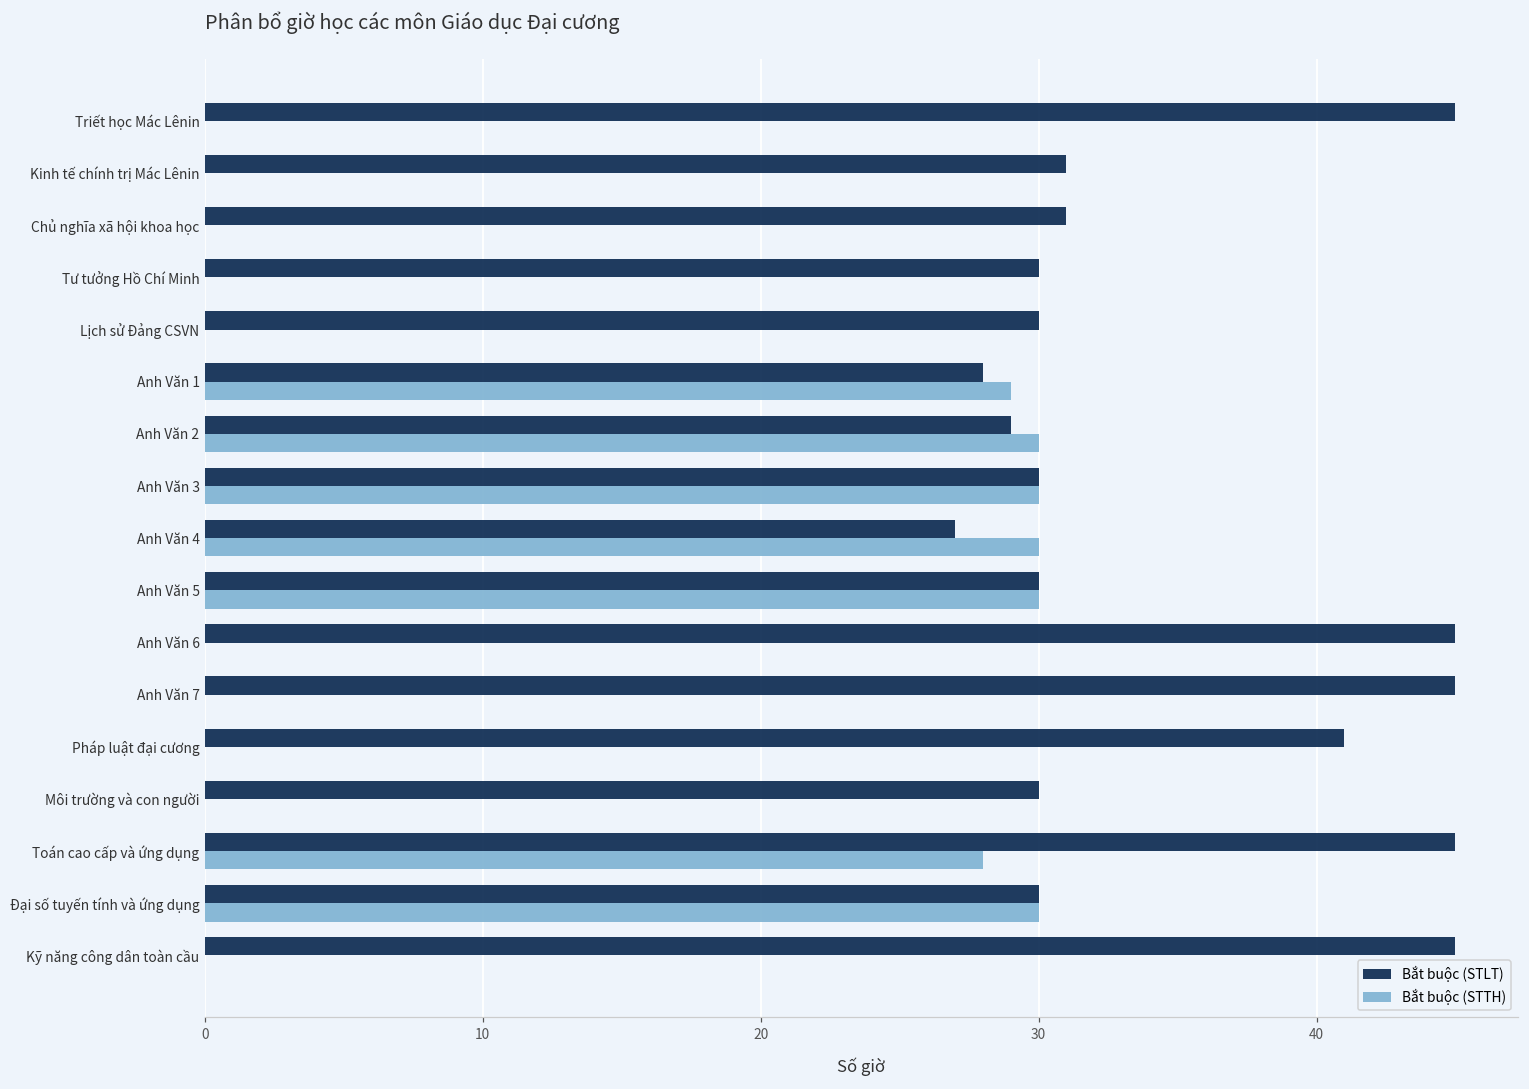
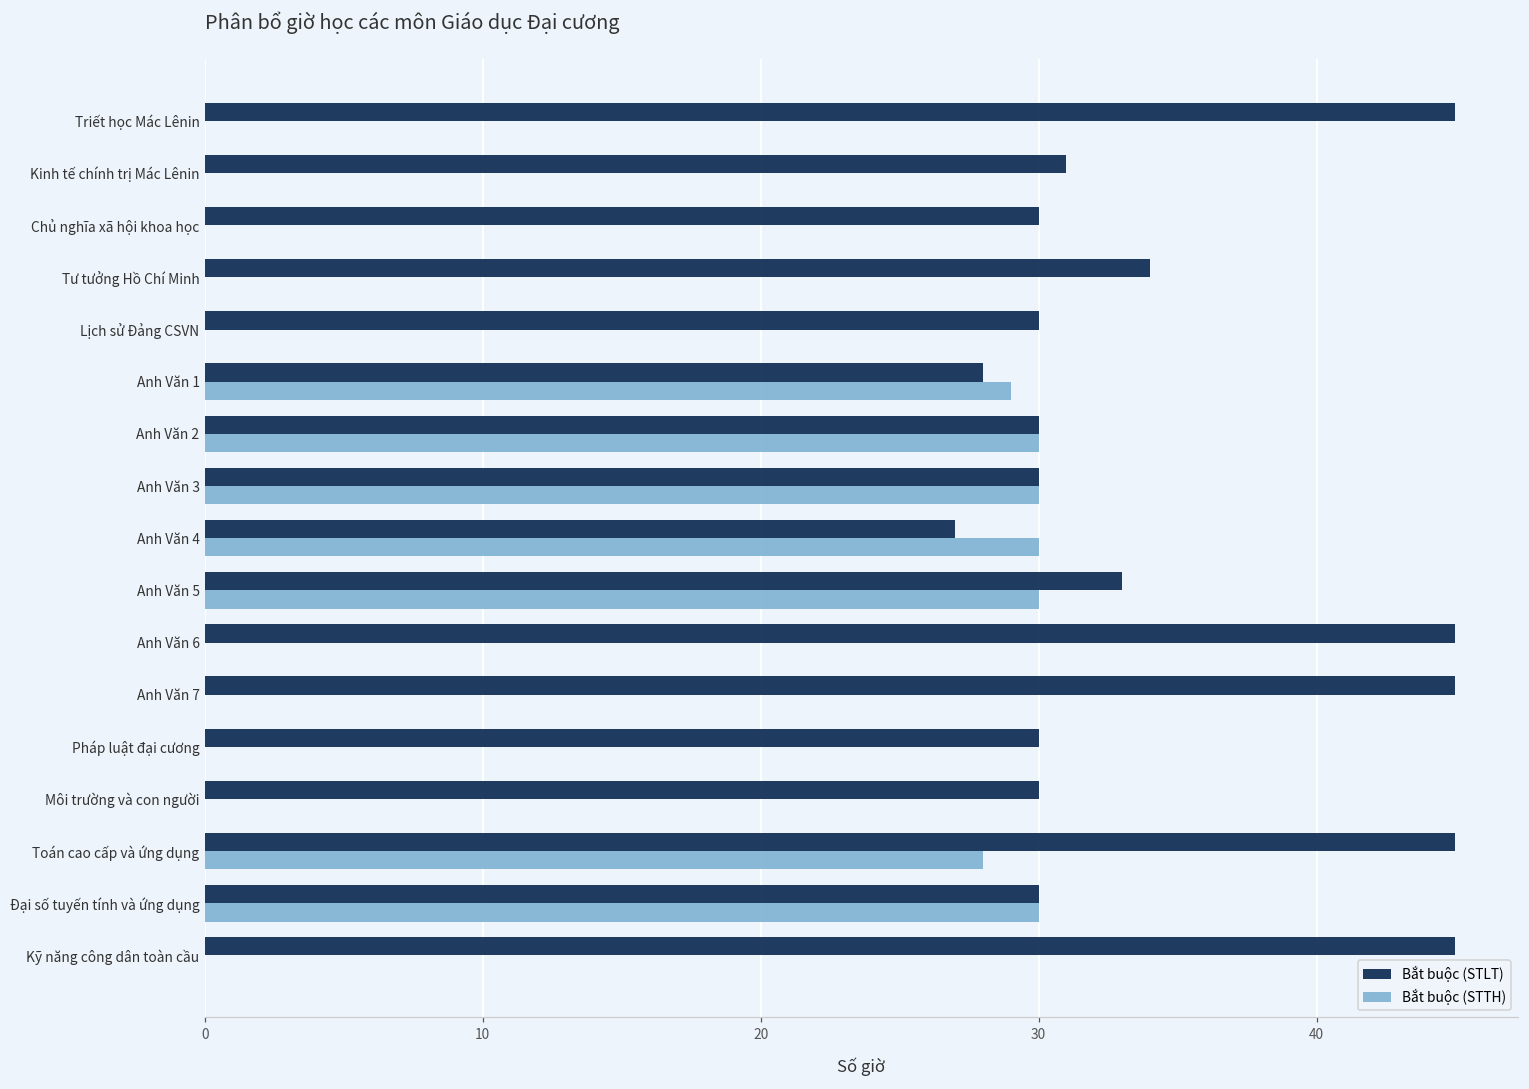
  {
    "Bắt buộc (STLT)": {
      "Triết học Mác Lênin": 45,
      "Kinh tế chính trị Mác Lênin": 31,
-     "Chủ nghĩa xã hội khoa học": 31,
-     "Tư tưởng Hồ Chí Minh": 30,
+     "Chủ nghĩa xã hội khoa học": 30,
+     "Tư tưởng Hồ Chí Minh": 34,
      "Lịch sử Đảng CSVN": 30,
      "Anh Văn 1": 28,
-     "Anh Văn 2": 29,
+     "Anh Văn 2": 30,
      "Anh Văn 3": 30,
      "Anh Văn 4": 27,
-     "Anh Văn 5": 30,
+     "Anh Văn 5": 33,
      "Anh Văn 6": 45,
      "Anh Văn 7": 45,
-     "Pháp luật đại cương": 41,
+     "Pháp luật đại cương": 30,
      "Môi trường và con người": 30,
      "Toán cao cấp và ứng dụng": 45,
      "Đại số tuyến tính và ứng dụng": 30,
      "Kỹ năng công dân toàn cầu": 45
    },
    "Bắt buộc (STTH)": {
      "Triết học Mác Lênin": 0,
      "Kinh tế chính trị Mác Lênin": 0,
      "Chủ nghĩa xã hội khoa học": 0,
      "Tư tưởng Hồ Chí Minh": 0,
      "Lịch sử Đảng CSVN": 0,
      "Anh Văn 1": 29,
      "Anh Văn 2": 30,
      "Anh Văn 3": 30,
      "Anh Văn 4": 30,
      "Anh Văn 5": 30,
      "Anh Văn 6": 0,
      "Anh Văn 7": 0,
      "Pháp luật đại cương": 0,
      "Môi trường và con người": 0,
      "Toán cao cấp và ứng dụng": 28,
      "Đại số tuyến tính và ứng dụng": 30,
      "Kỹ năng công dân toàn cầu": 0
    }
  }
